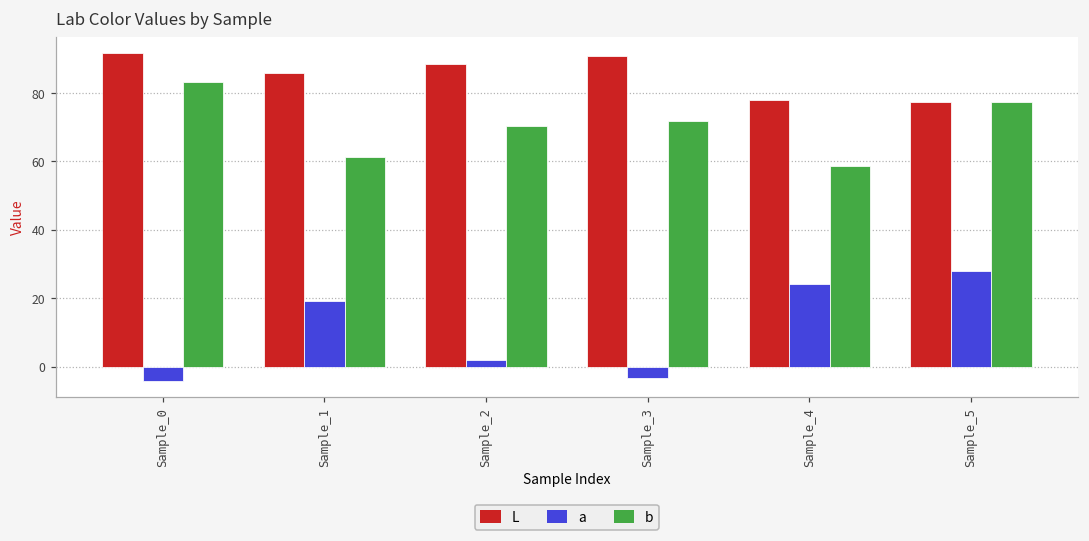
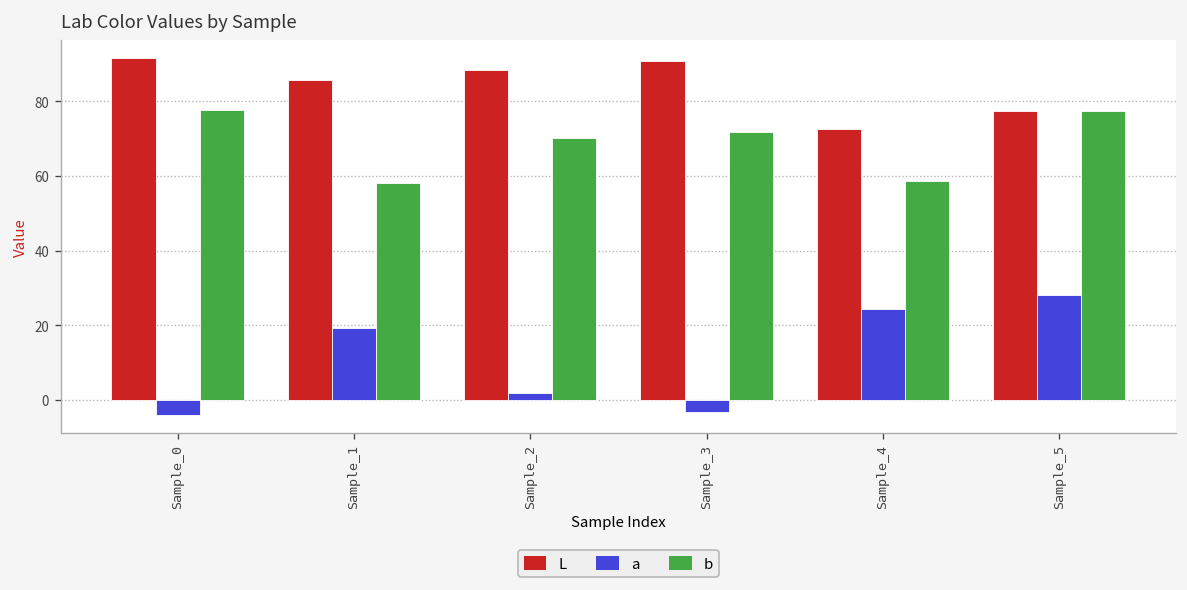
  {
    "L": {
      "Sample_0": 92,
      "Sample_1": 86,
      "Sample_2": 88,
      "Sample_3": 91,
-     "Sample_4": 78,
+     "Sample_4": 73,
      "Sample_5": 77
    },
    "a": {
      "Sample_0": -4,
      "Sample_1": 19,
      "Sample_2": 2,
      "Sample_3": -3,
      "Sample_4": 24,
      "Sample_5": 28
    },
    "b": {
-     "Sample_0": 83,
-     "Sample_1": 61,
+     "Sample_0": 78,
+     "Sample_1": 58,
      "Sample_2": 70,
      "Sample_3": 72,
      "Sample_4": 59,
      "Sample_5": 78
    }
  }
